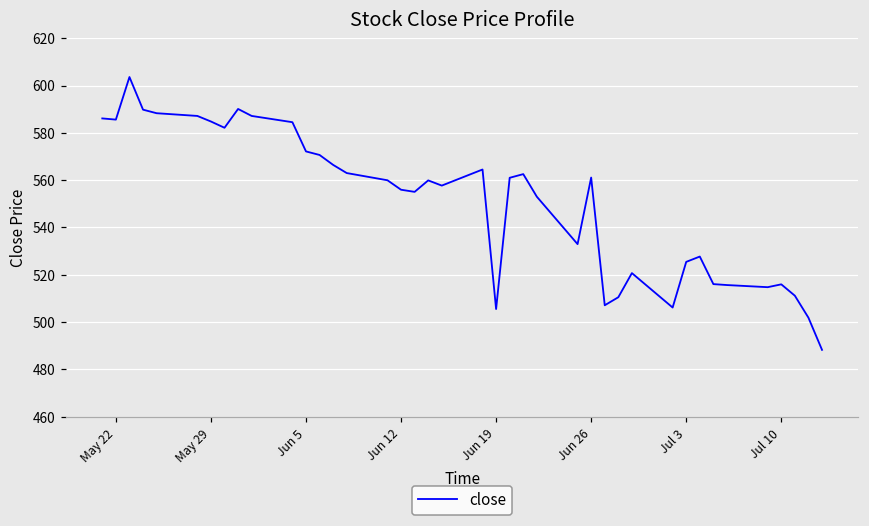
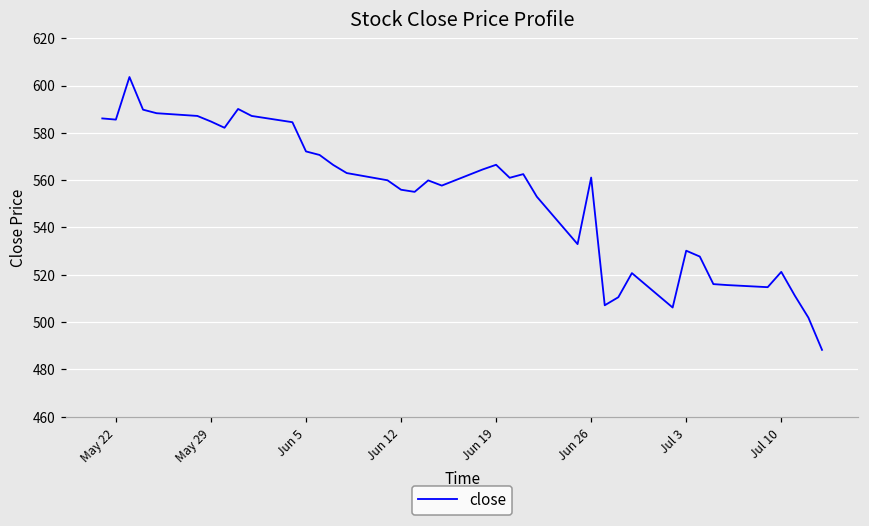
  {
    "May 22": 586,
    "May 29": 585,
    "Jun 5": 572,
    "Jun 12": 556,
-   "Jun 19": 506,
+   "Jun 19": 567,
    "Jun 26": 561,
-   "Jul 3": 525,
-   "Jul 10": 516
+   "Jul 3": 530,
+   "Jul 10": 521
  }
